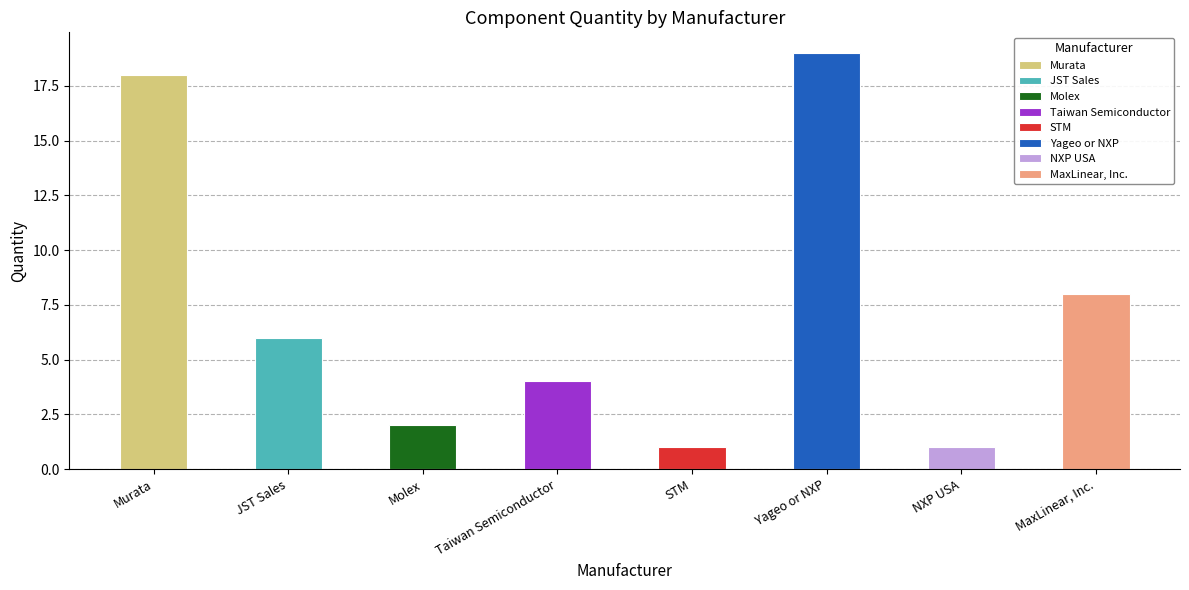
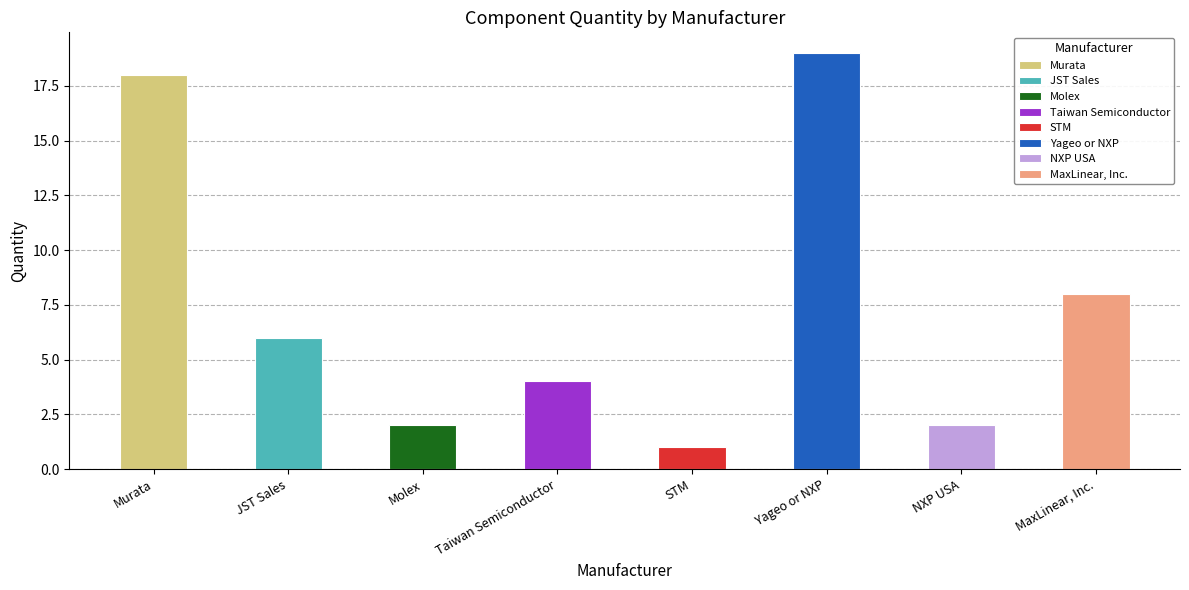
  {
    "JST Sales": {
      "JST Sales": 6
    },
    "Molex": {
      "Molex": 2
    },
    "Taiwan Semiconductor": {
      "Taiwan Semiconductor": 4
    },
    "STM": {
      "STM": 1
    },
    "Yageo or NXP": {
      "Yageo or NXP": 19
    },
    "NXP USA": {
-     "NXP USA": 1
+     "NXP USA": 2
    }
  }
